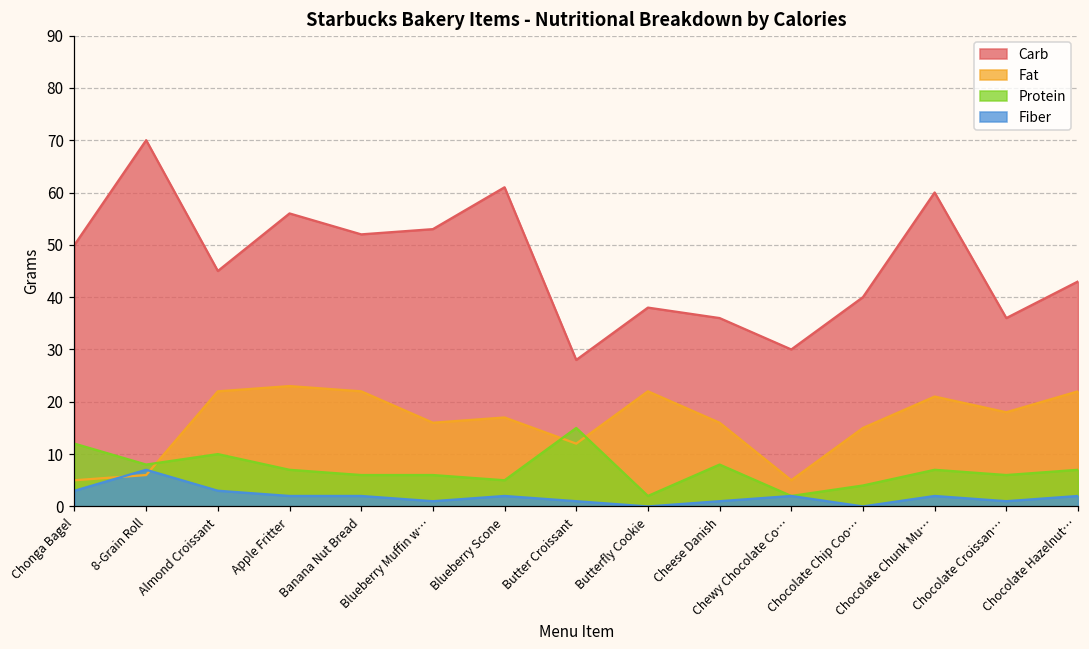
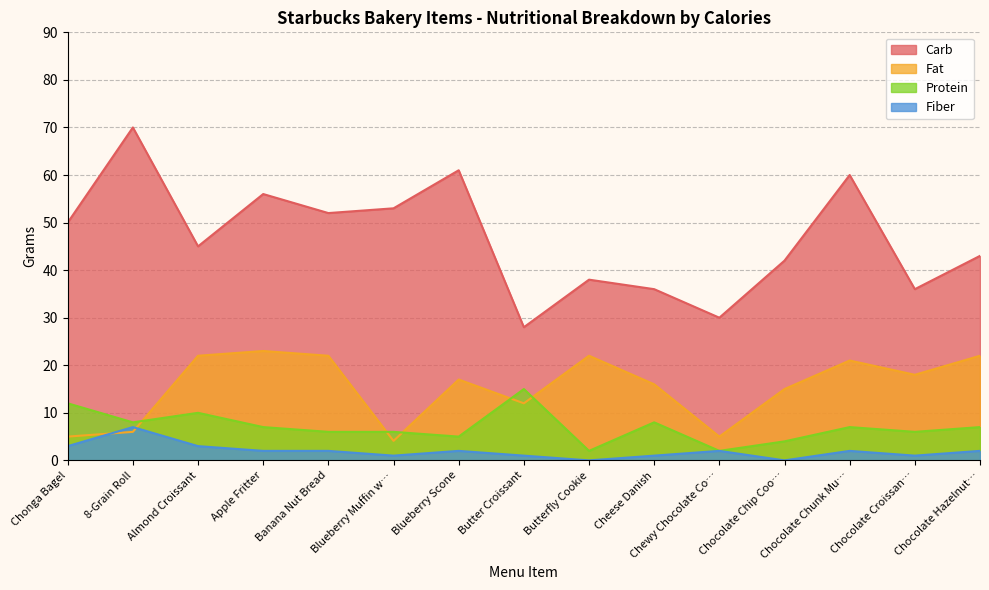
  {
    "Carb": {
      "Chonga Bagel": 50,
      "8-Grain Roll": 70,
      "Almond Croissant": 45,
      "Apple Fritter": 56,
      "Banana Nut Bread": 52,
      "Blueberry Muffin w…": 53,
      "Blueberry Scone": 61,
      "Butter Croissant": 28,
      "Butterfly Cookie": 38,
      "Cheese Danish": 36,
      "Chewy Chocolate Co…": 30,
-     "Chocolate Chip Coo…": 40,
+     "Chocolate Chip Coo…": 42,
      "Chocolate Chunk Mu…": 60,
      "Chocolate Croissan…": 36,
      "Chocolate Hazelnut…": 43
    },
    "Fat": {
      "Chonga Bagel": 5,
      "8-Grain Roll": 6,
      "Almond Croissant": 22,
      "Apple Fritter": 23,
      "Banana Nut Bread": 22,
-     "Blueberry Muffin w…": 16,
+     "Blueberry Muffin w…": 4,
      "Blueberry Scone": 17,
      "Butter Croissant": 12,
      "Butterfly Cookie": 22,
      "Cheese Danish": 16,
      "Chewy Chocolate Co…": 5,
      "Chocolate Chip Coo…": 15,
      "Chocolate Chunk Mu…": 21,
      "Chocolate Croissan…": 18,
      "Chocolate Hazelnut…": 22
    },
    "Protein": {
      "Chonga Bagel": 12,
      "8-Grain Roll": 8,
      "Almond Croissant": 10,
      "Apple Fritter": 7,
      "Banana Nut Bread": 6,
      "Blueberry Muffin w…": 6,
      "Blueberry Scone": 5,
      "Butter Croissant": 15,
      "Butterfly Cookie": 2,
      "Cheese Danish": 8,
      "Chocolate Chip Coo…": 4,
      "Chocolate Chunk Mu…": 7,
      "Chocolate Croissan…": 6,
      "Chocolate Hazelnut…": 7
    },
    "Fiber": {
      "Chonga Bagel": 3,
      "8-Grain Roll": 7,
      "Almond Croissant": 3,
      "Apple Fritter": 2,
      "Banana Nut Bread": 2,
      "Blueberry Muffin w…": 1,
      "Blueberry Scone": 2,
      "Butter Croissant": 1,
      "Butterfly Cookie": 0,
      "Cheese Danish": 1,
      "Chocolate Chip Coo…": 0,
      "Chocolate Chunk Mu…": 2,
      "Chocolate Croissan…": 1,
      "Chocolate Hazelnut…": 2
    }
  }
